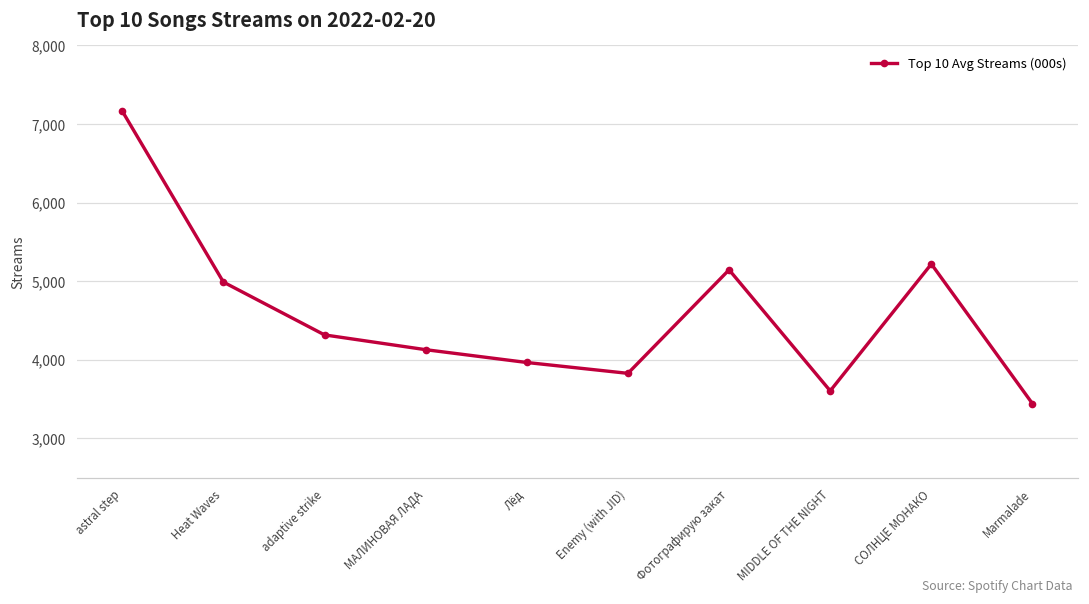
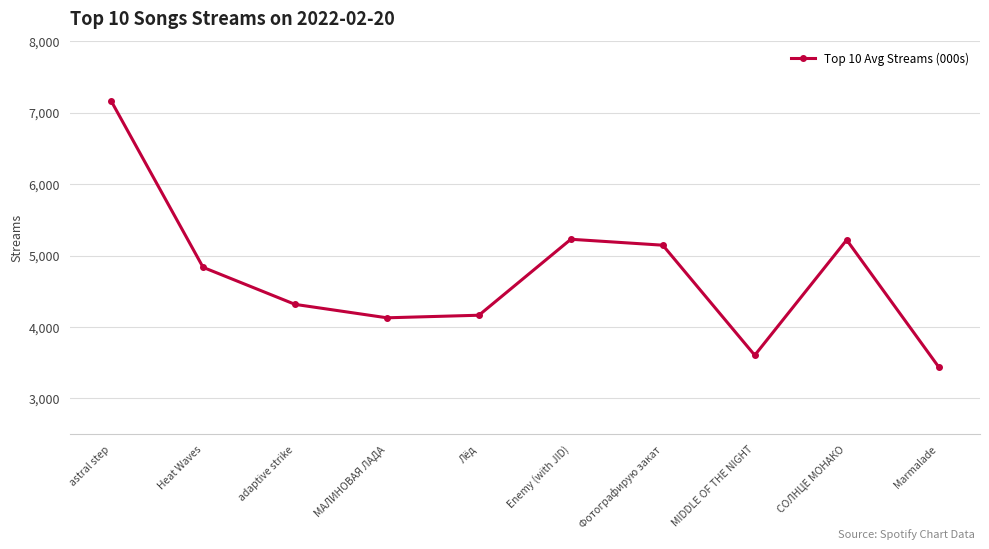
  {
    "astral step": "7,200",
-   "Heat Waves": "5,000",
+   "Heat Waves": "4,800",
    "adaptive strike": "4,300",
    "МАЛИНОВАЯ ЛАДА": "4,100",
-   "Лёд": "4,000",
-   "Enemy (with JID)": "3,800",
+   "Лёд": "4,200",
+   "Enemy (with JID)": "5,200",
    "Фотографирую закат": "5,100",
    "MIDDLE OF THE NIGHT": "3,600",
    "СОЛНЦЕ МОНАКО": "5,200",
    "Marmalade": "3,400"
  }
